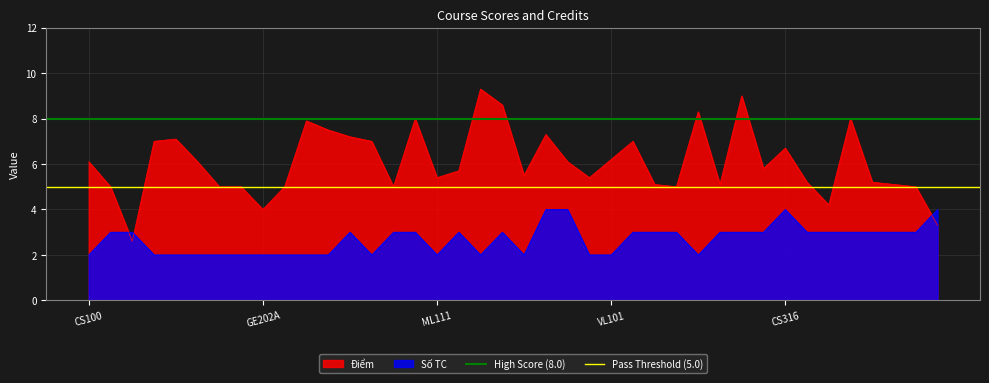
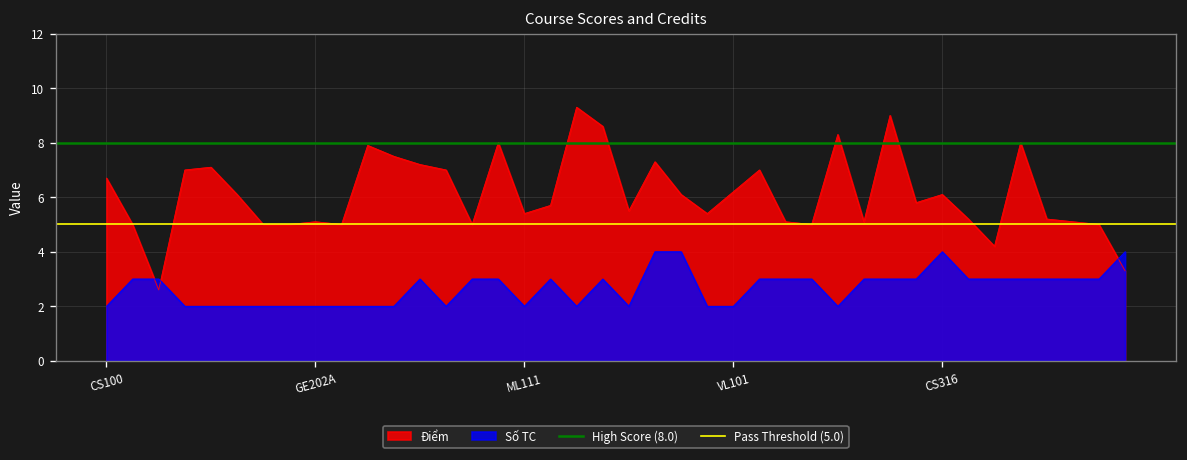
  {
    "Điểm": {
-     "CS100": 6.1,
-     "GE202A": 4.0,
+     "CS100": 6.7,
+     "GE202A": 5.1,
      "ML111": 5.4,
      "VL101": 6.2,
-     "CS316": 6.7
+     "CS316": 6.1
    },
    "Số TC": {
      "CS100": 2.0,
      "GE202A": 2.0,
      "ML111": 2.0,
      "VL101": 2.0,
      "CS316": 4.0
    }
  }
